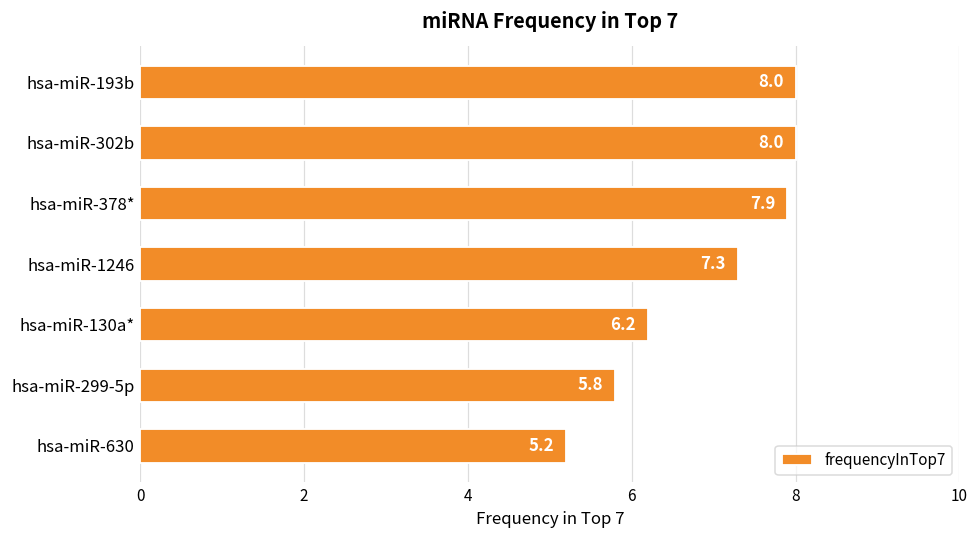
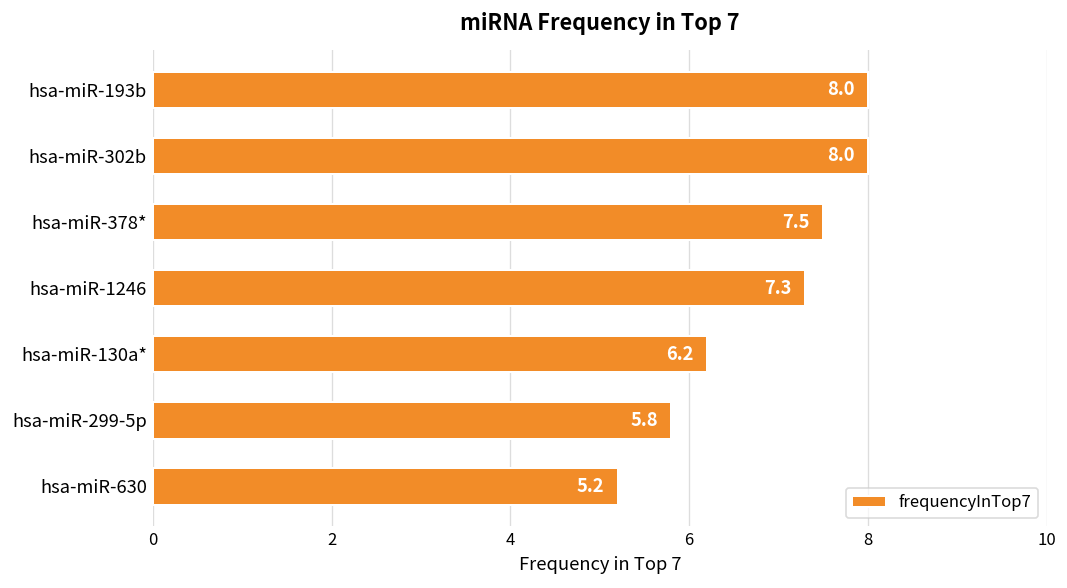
  {
    "hsa-miR-193b": 8.0,
    "hsa-miR-302b": 8.0,
-   "hsa-miR-378*": 7.9,
+   "hsa-miR-378*": 7.5,
    "hsa-miR-1246": 7.3,
    "hsa-miR-130a*": 6.2,
    "hsa-miR-299-5p": 5.8,
    "hsa-miR-630": 5.2
  }
